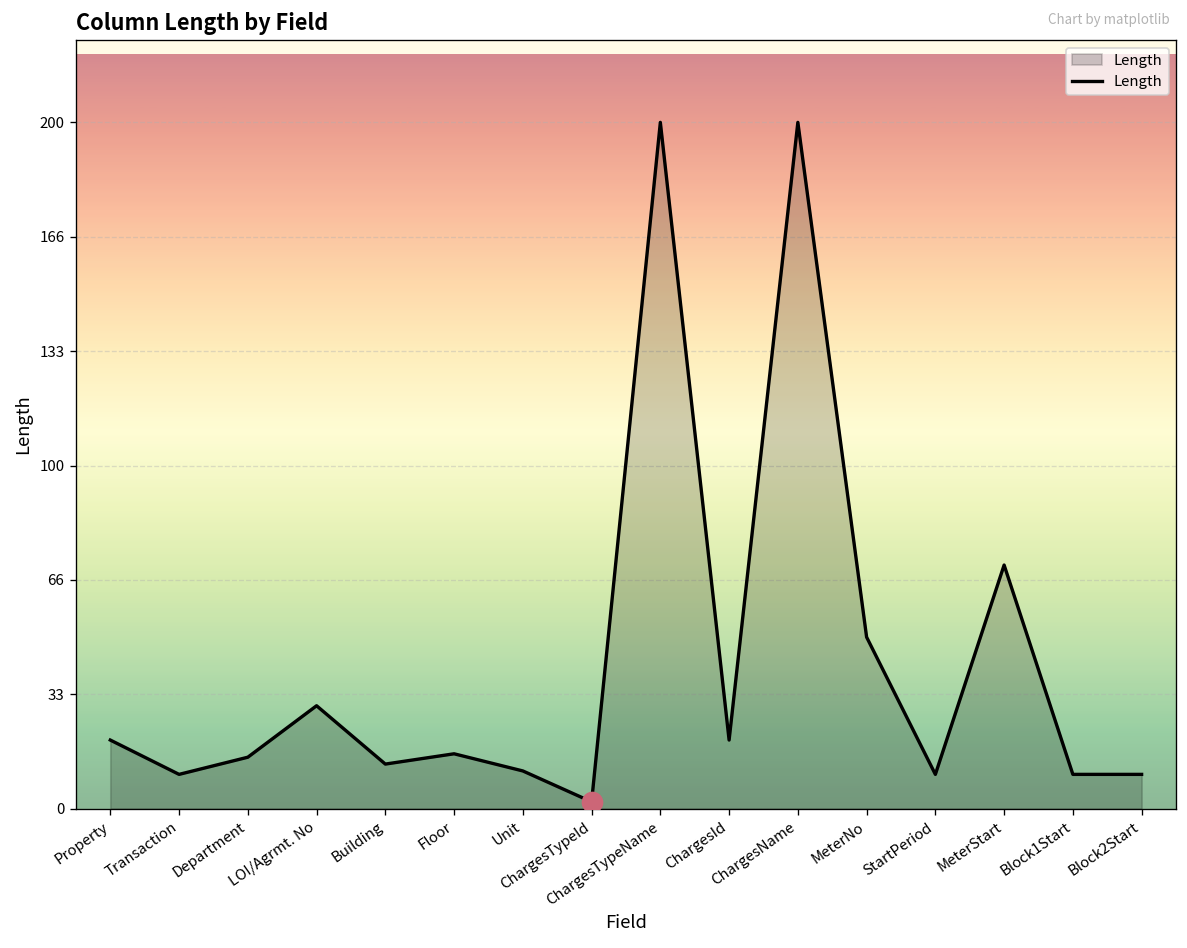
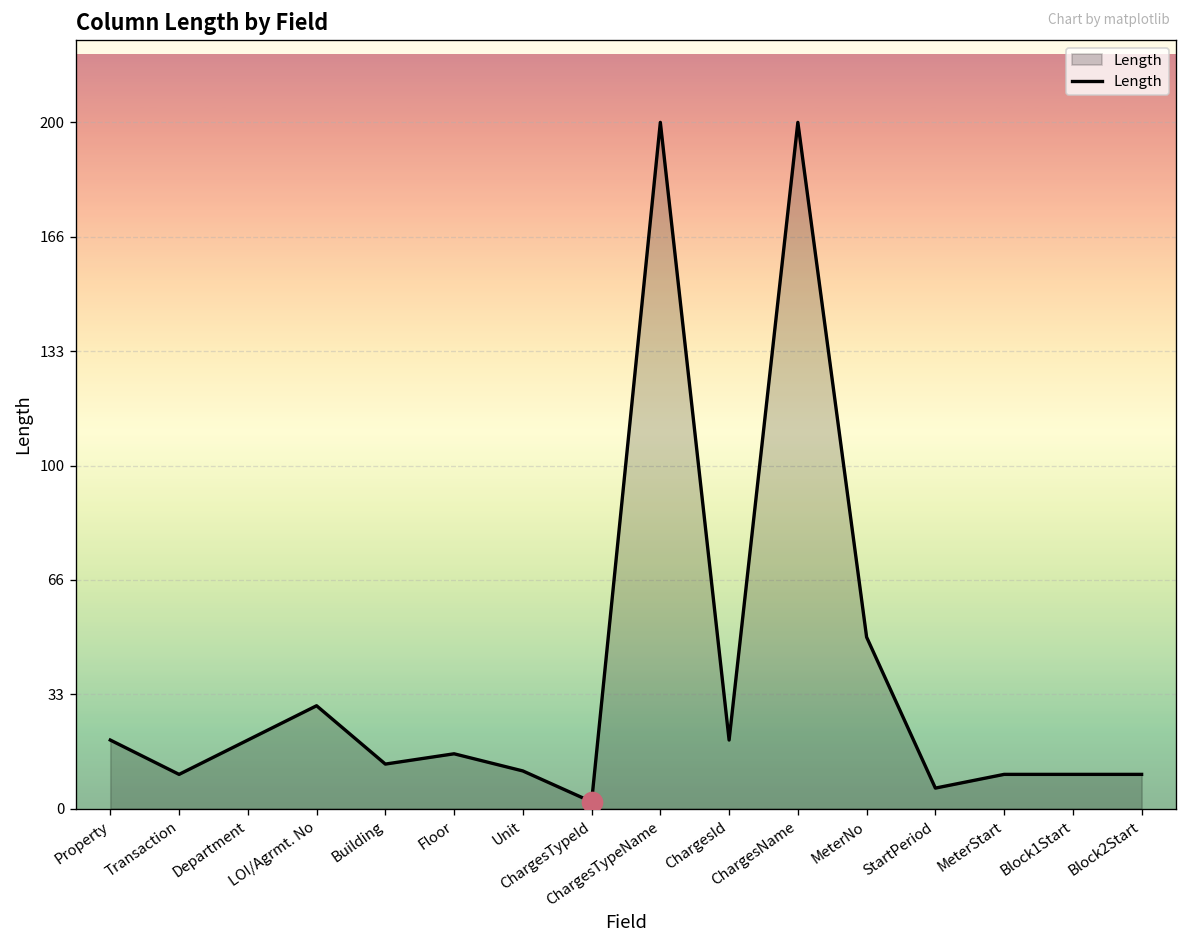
  {
    "Length": {
      "Property": 20,
      "Transaction": 10,
-     "Department": 15,
+     "Department": 20,
      "LOI/Agrmt. No": 30,
      "Building": 13,
      "Floor": 16,
      "Unit": 11,
      "ChargesTypeName": 200,
      "ChargesId": 20,
      "ChargesName": 200,
      "MeterNo": 50,
-     "StartPeriod": 10,
-     "MeterStart": 71,
+     "StartPeriod": 6,
+     "MeterStart": 10,
      "Block1Start": 10,
      "Block2Start": 10
    }
  }
